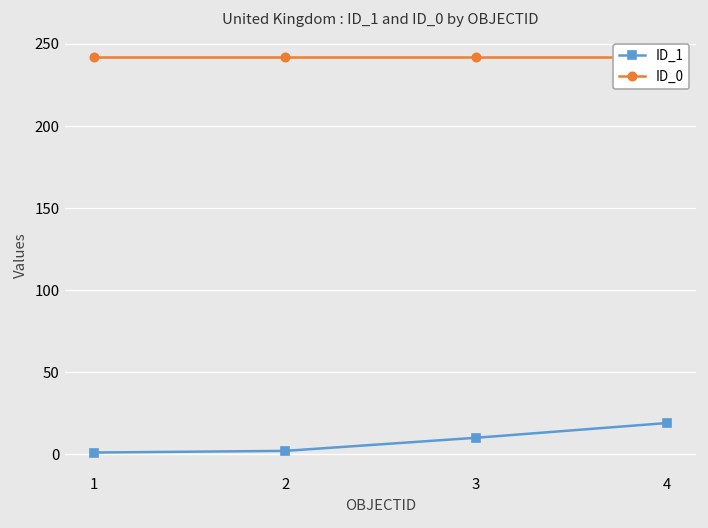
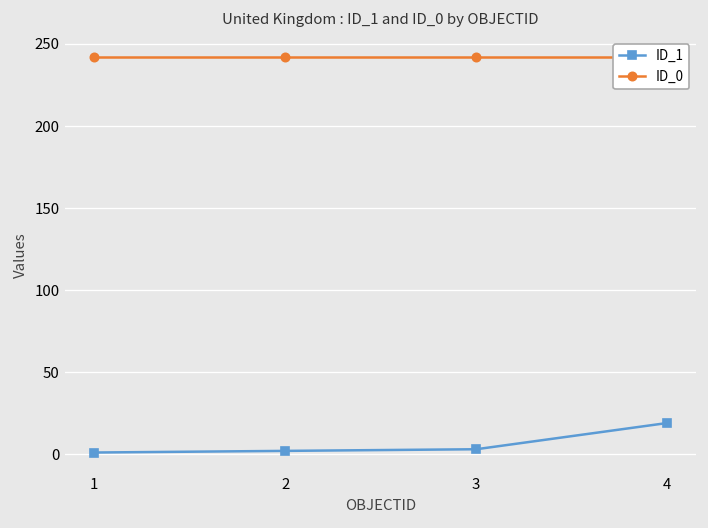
  {
    "ID_1": {
      "1": 1,
      "2": 2,
-     "3": 10,
+     "3": 3,
      "4": 19
    },
    "ID_0": {
      "1": 242,
      "2": 242,
      "3": 242
    }
  }
